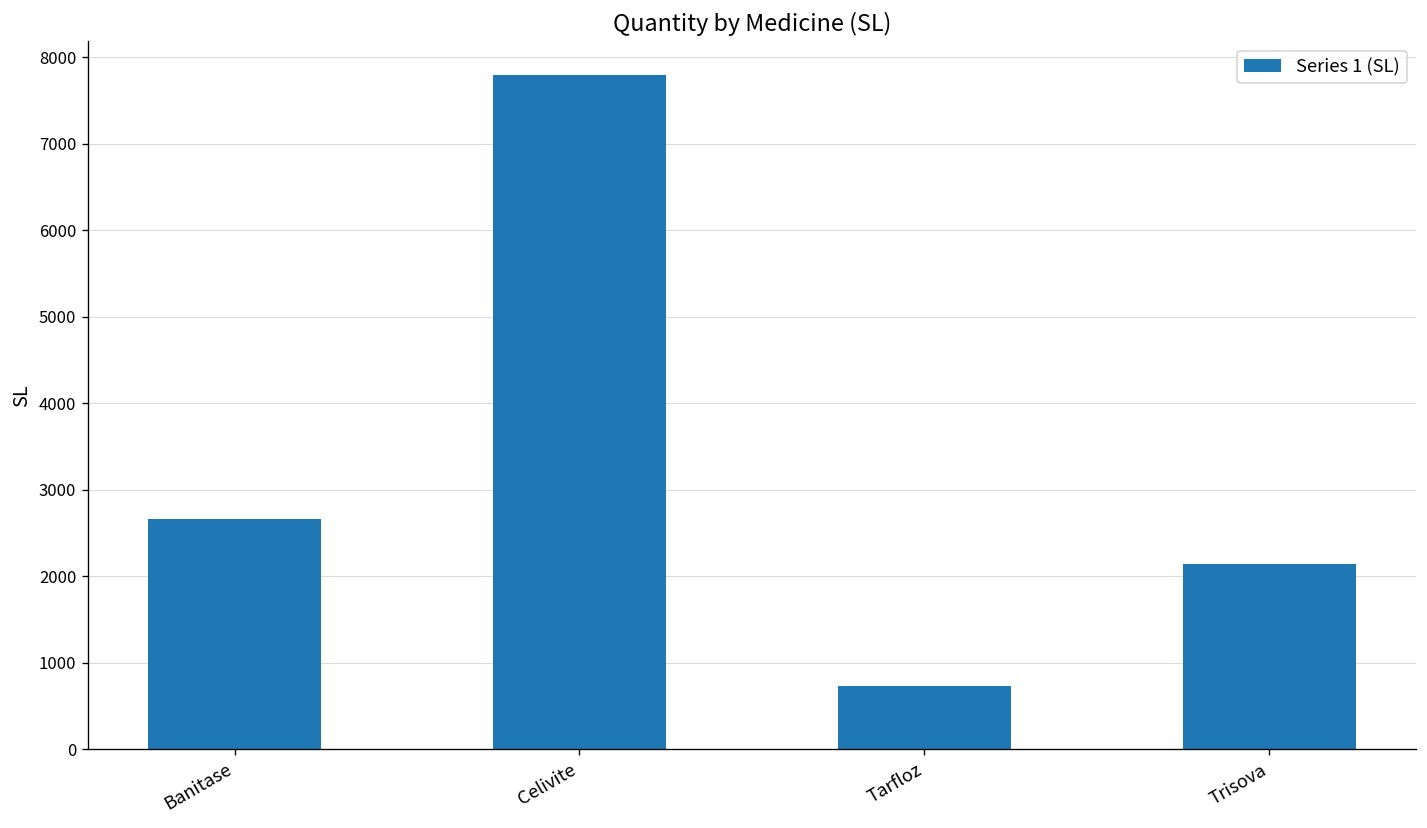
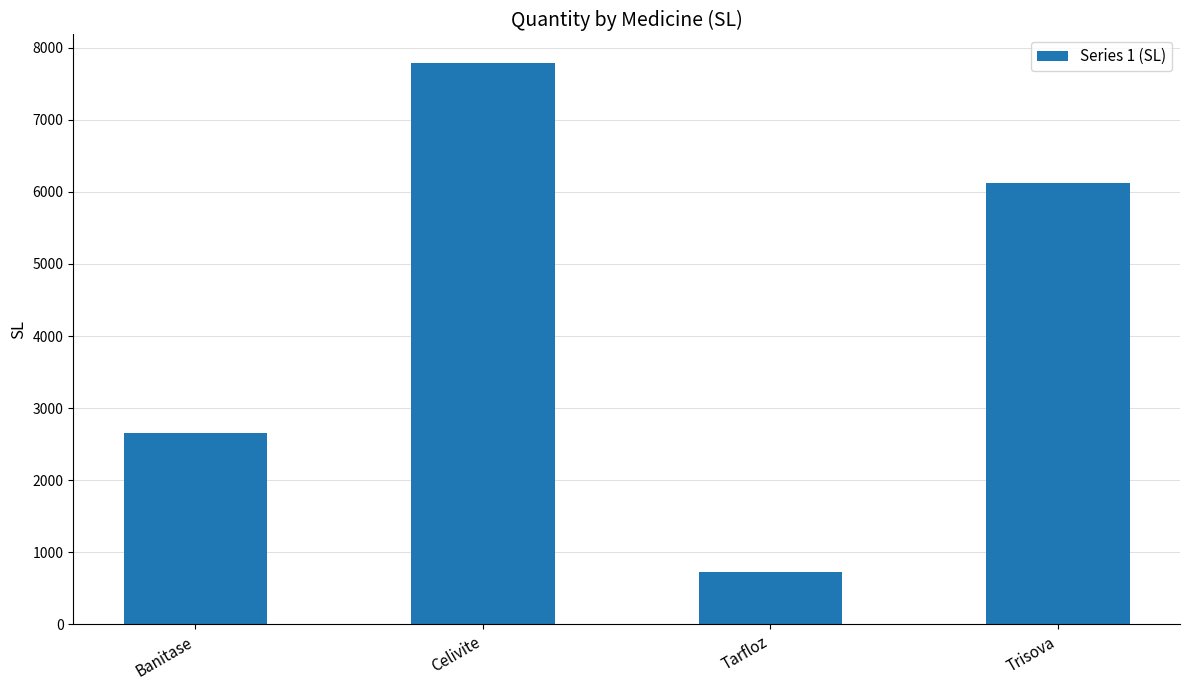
  {
    "Banitase": 2700,
    "Celivite": 7800,
    "Tarfloz": 700,
-   "Trisova": 2100
+   "Trisova": 6100
  }
